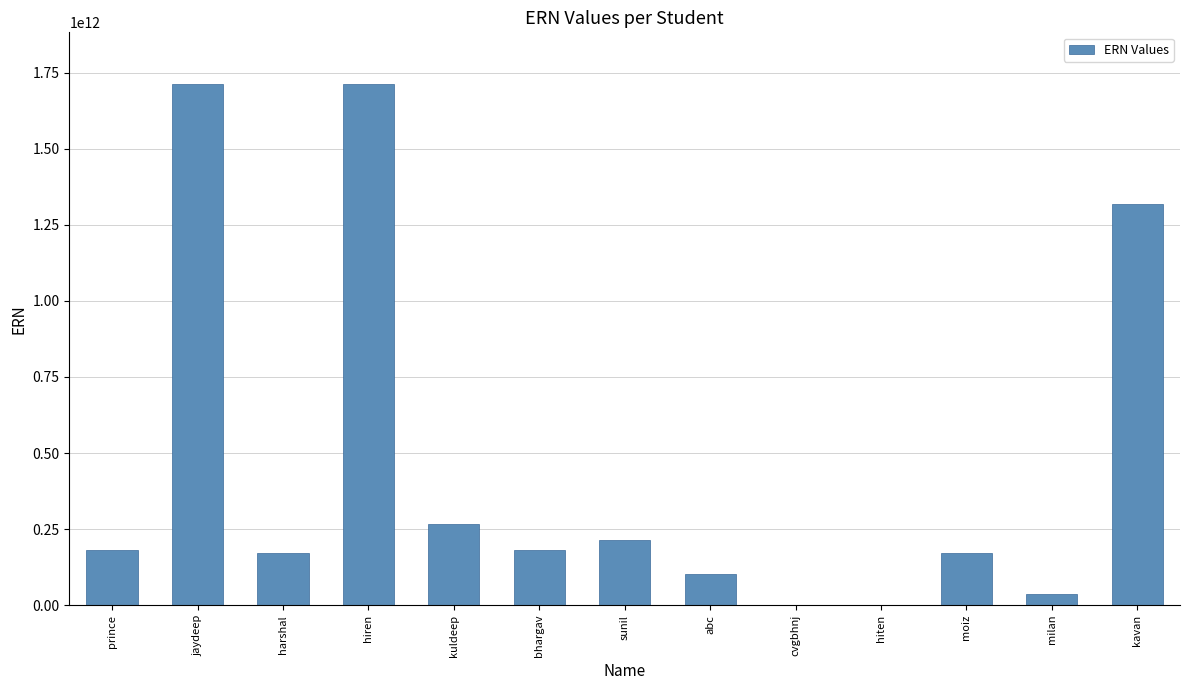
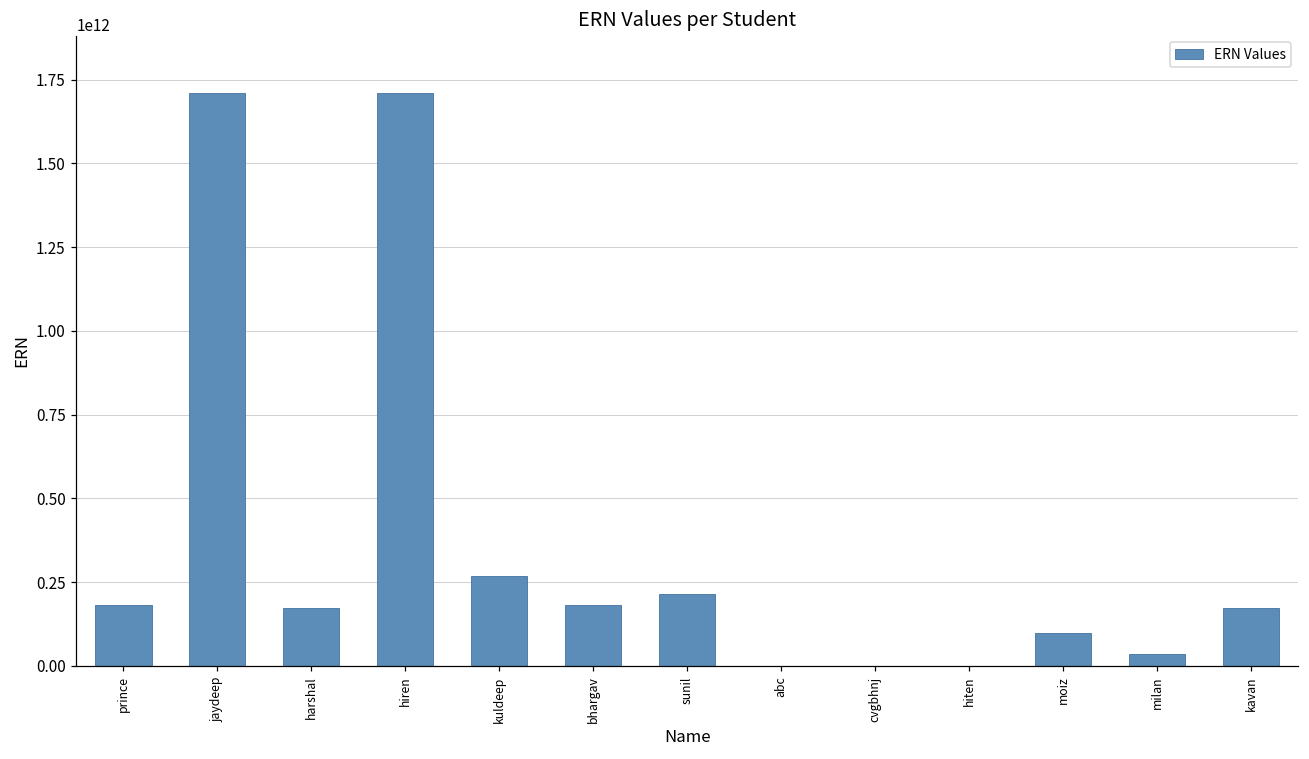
  {
    "prince": 180000000000,
    "jaydeep": 1710000000000,
    "harshal": 170000000000,
    "hiren": 1710000000000,
    "kuldeep": 270000000000,
    "bhargav": 180000000000,
    "sunil": 210000000000,
-   "abc": 100000000000,
-   "moiz": 170000000000,
+   "abc": 0,
+   "moiz": 100000000000,
    "milan": 40000000000,
-   "kavan": 1320000000000
+   "kavan": 170000000000
  }
